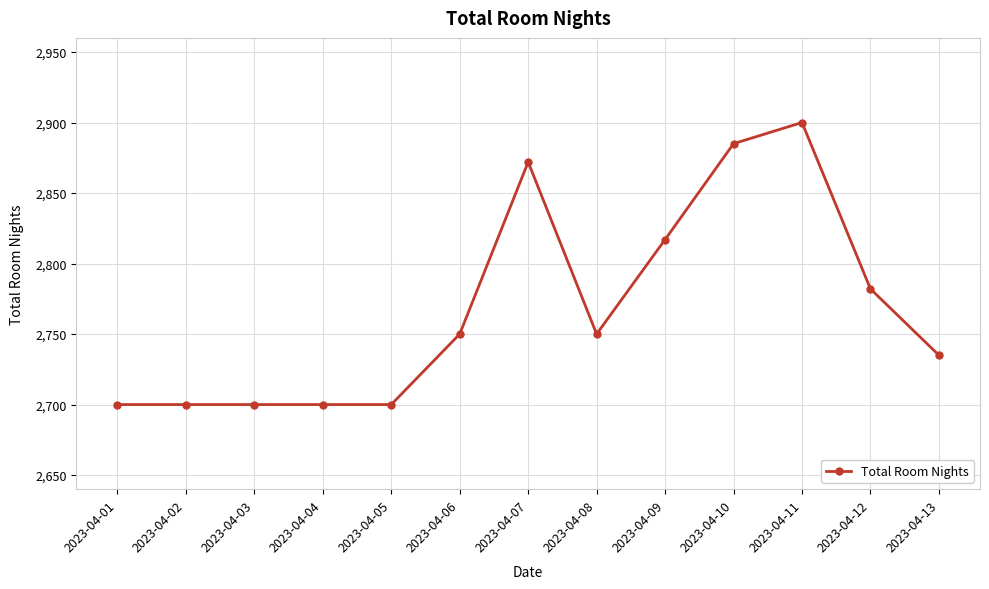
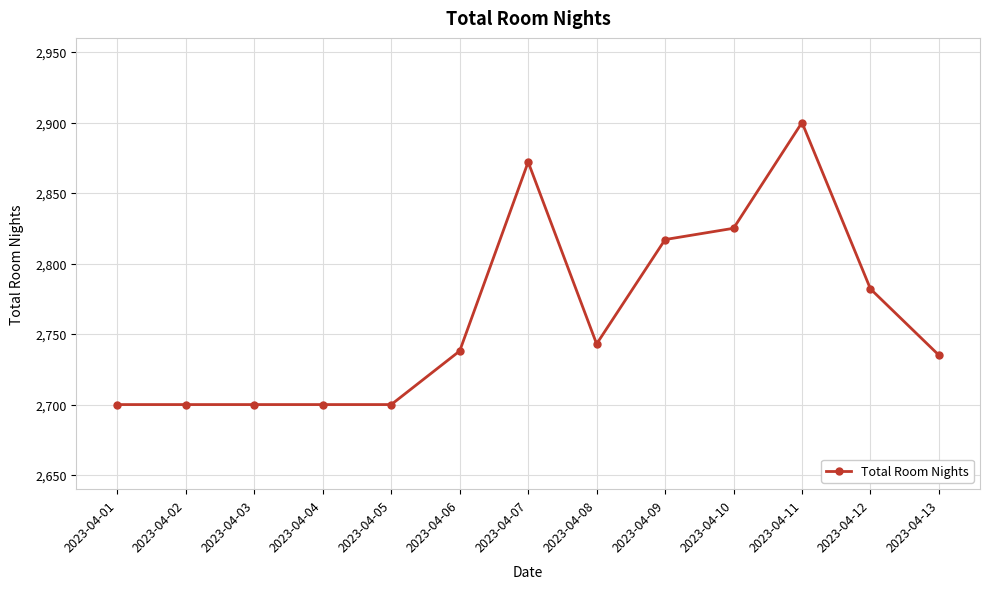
  {
    "2023-04-01": "2,700",
    "2023-04-02": "2,700",
    "2023-04-03": "2,700",
    "2023-04-04": "2,700",
    "2023-04-05": "2,700",
-   "2023-04-06": "2,750",
+   "2023-04-06": "2,738",
    "2023-04-07": "2,872",
-   "2023-04-08": "2,750",
+   "2023-04-08": "2,743",
    "2023-04-09": "2,817",
-   "2023-04-10": "2,885",
+   "2023-04-10": "2,825",
    "2023-04-11": "2,900",
    "2023-04-12": "2,782",
    "2023-04-13": "2,735"
  }
